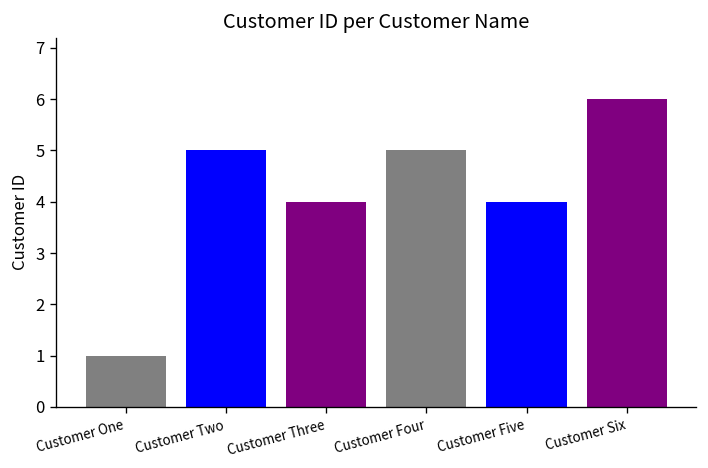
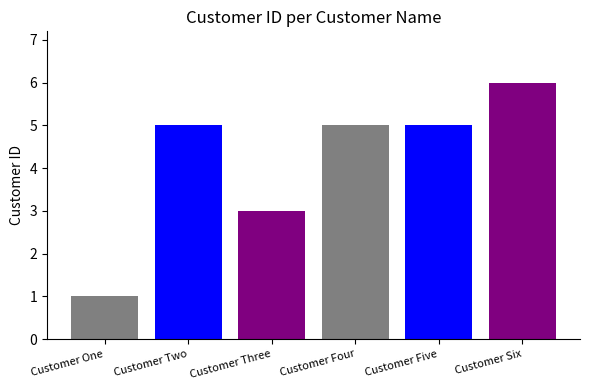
  {
    "Customer One": 1,
    "Customer Two": 5,
-   "Customer Three": 4,
+   "Customer Three": 3,
    "Customer Four": 5,
-   "Customer Five": 4,
+   "Customer Five": 5,
    "Customer Six": 6
  }
